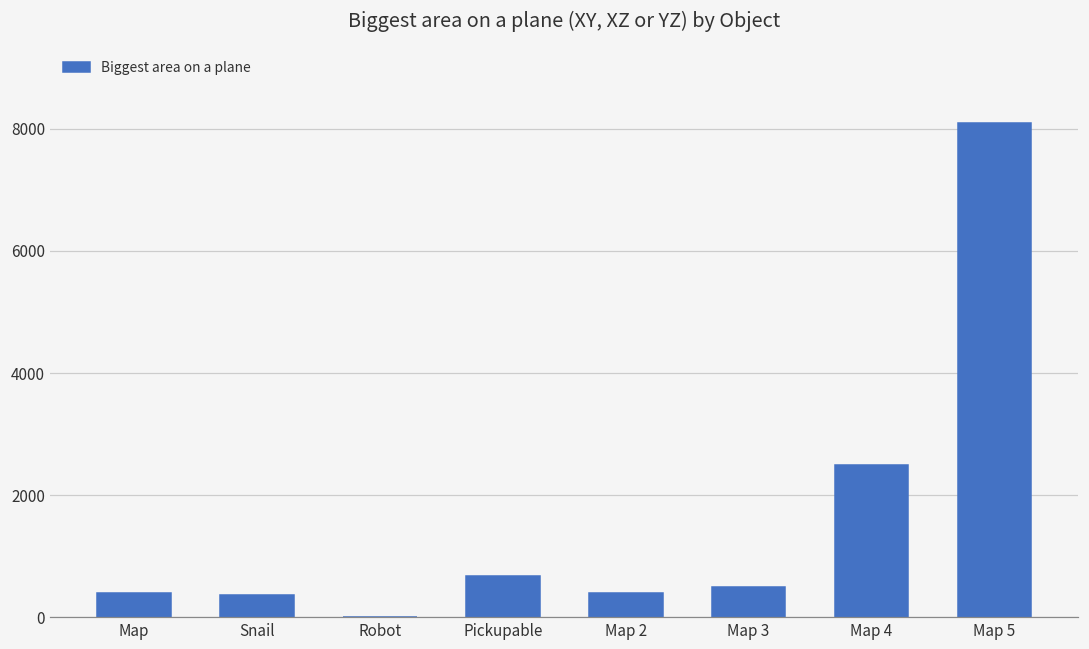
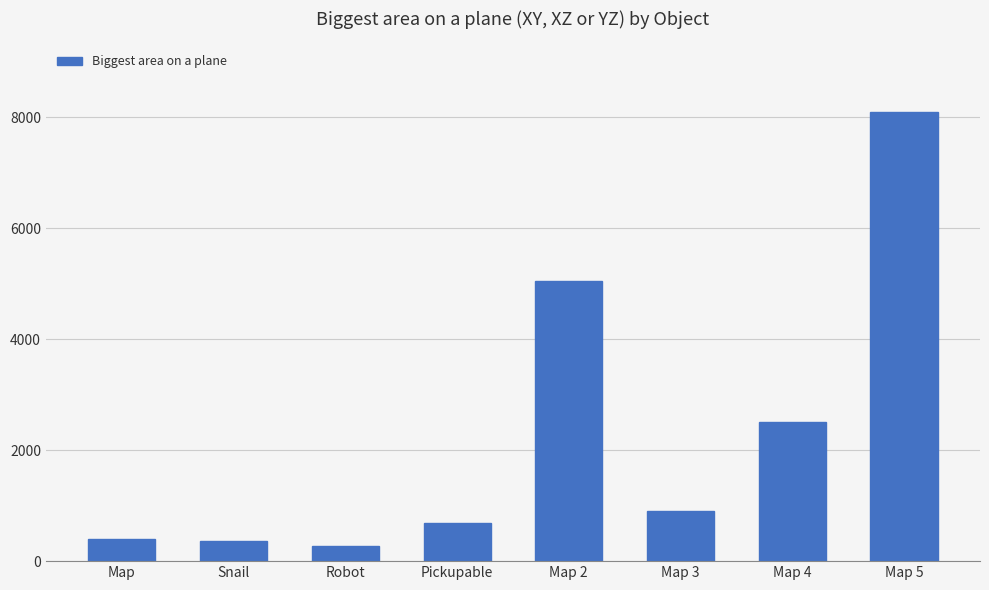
  {
    "Map": 400,
    "Snail": 400,
-   "Robot": 0,
+   "Robot": 300,
    "Pickupable": 700,
-   "Map 2": 400,
-   "Map 3": 500,
+   "Map 2": 5100,
+   "Map 3": 900,
    "Map 4": 2500,
    "Map 5": 8100
  }
